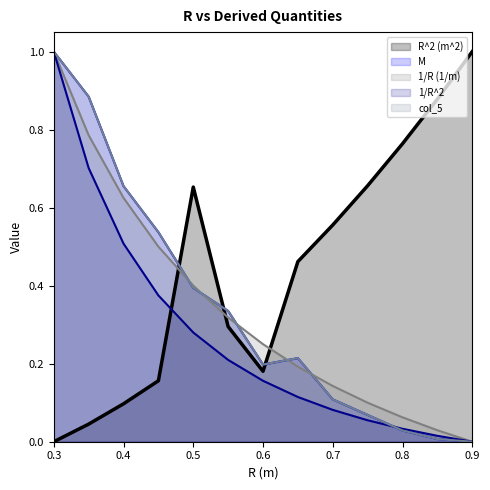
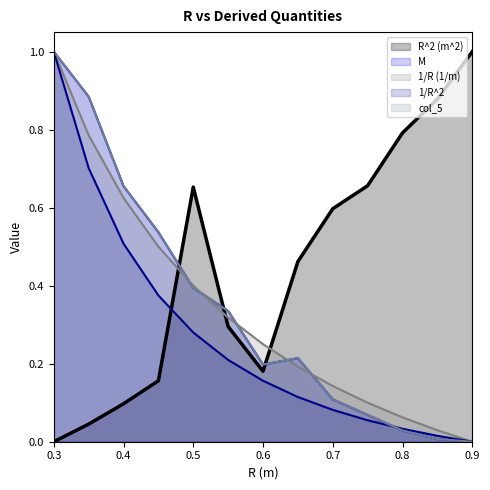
  {
    "R^2 (m^2)": {
      "0.3": 0.00,
      "0.4": 0.10,
      "0.5": 0.65,
      "0.6": 0.18,
-     "0.7": 0.56,
-     "0.8": 0.76,
+     "0.7": 0.60,
+     "0.8": 0.79,
      "0.9": 1.00
    }
  }
